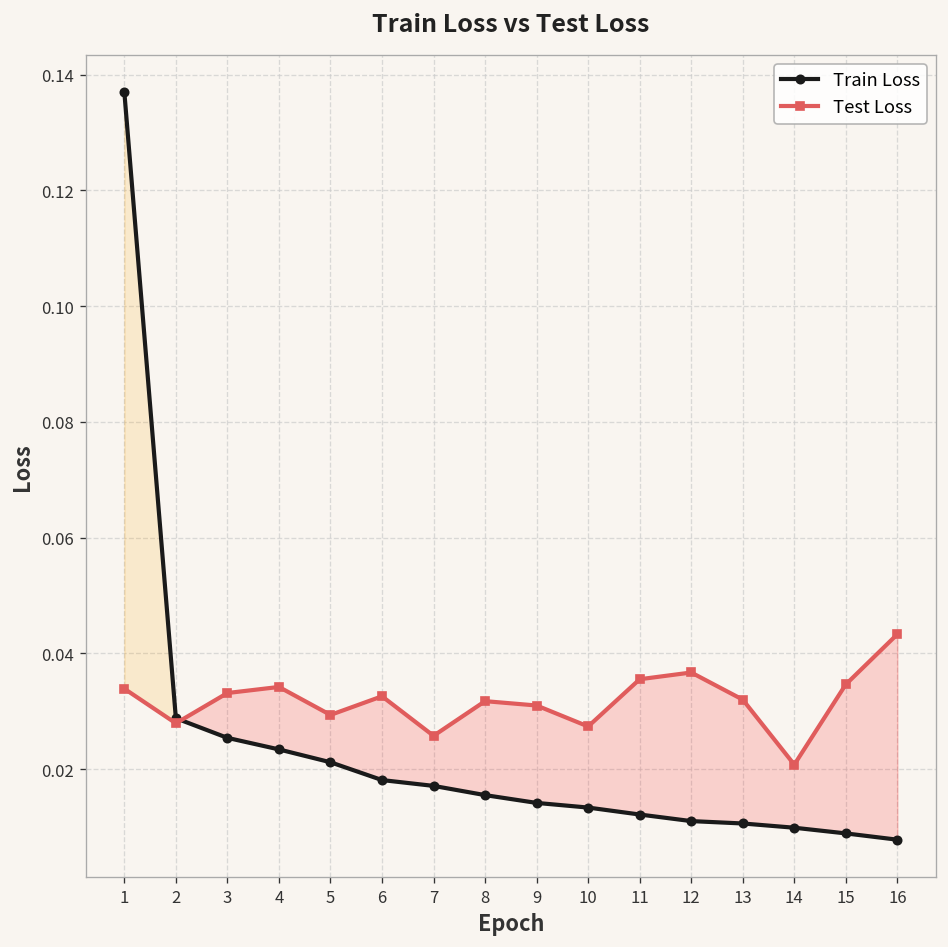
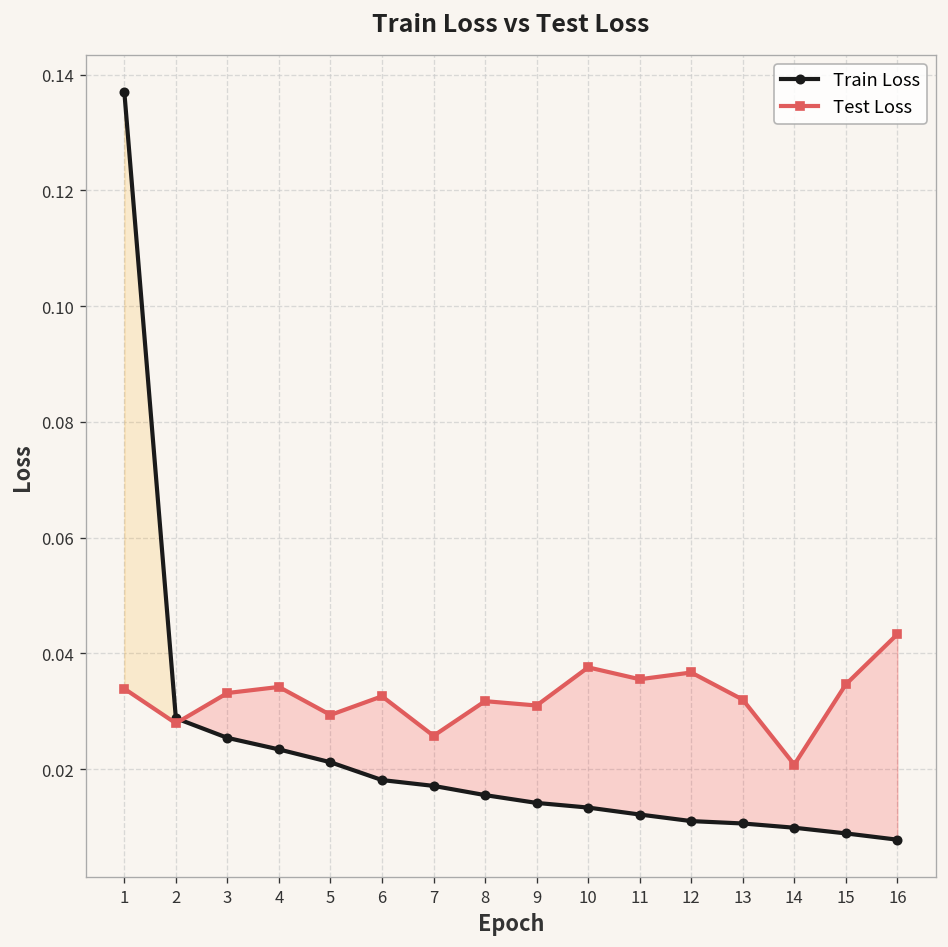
  {
    "Train Loss": {
      "3": 0.025,
      "4": 0.023,
      "5": 0.021,
      "6": 0.018,
      "7": 0.017,
      "8": 0.016,
      "9": 0.014,
      "10": 0.013,
      "11": 0.012,
      "12": 0.011,
      "13": 0.011,
      "14": 0.010,
      "15": 0.009,
      "16": 0.008
    },
    "Test Loss": {
      "1": 0.034,
      "2": 0.028,
-     "10": 0.027
+     "10": 0.038
    }
  }
